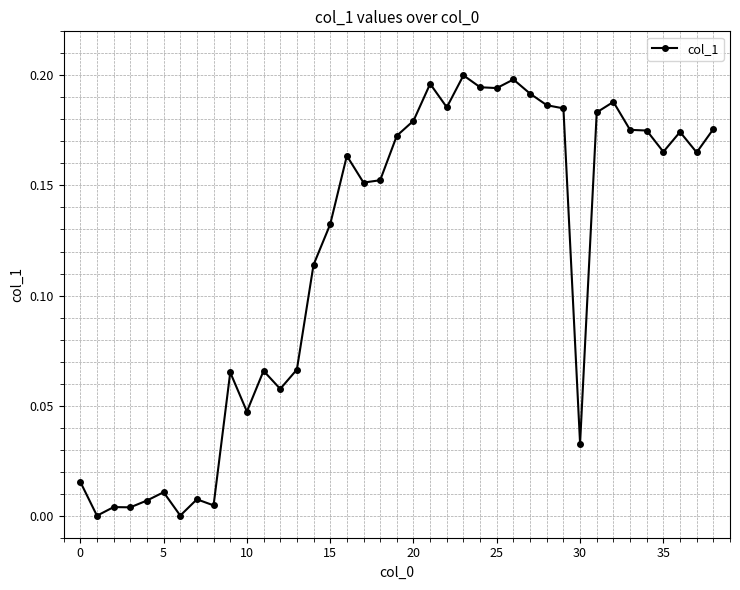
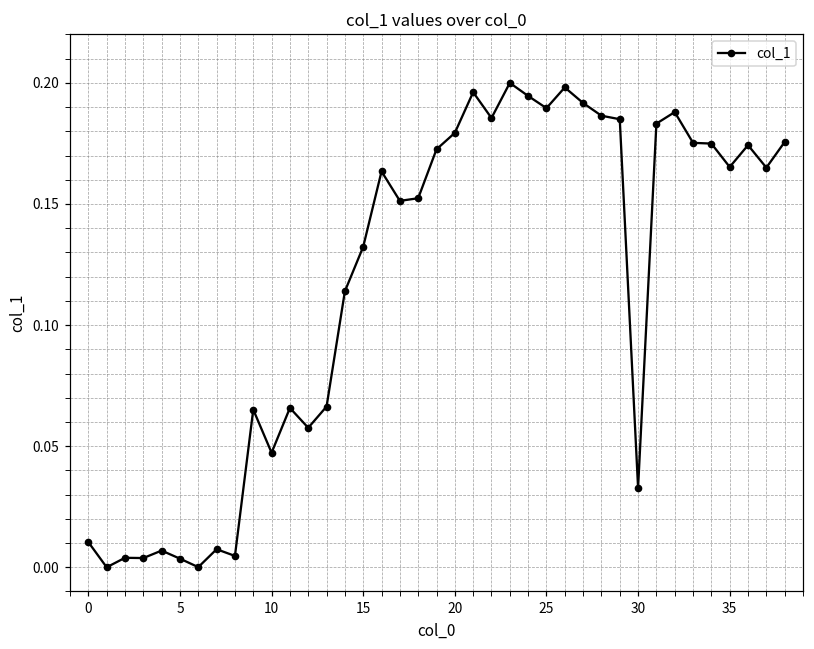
  {
-   "0": 0.015,
-   "5": 0.011,
+   "0": 0.010,
+   "5": 0.004,
    "10": 0.047,
    "15": 0.132,
    "20": 0.179,
-   "25": 0.194,
+   "25": 0.190,
    "30": 0.033,
    "35": 0.165
  }
